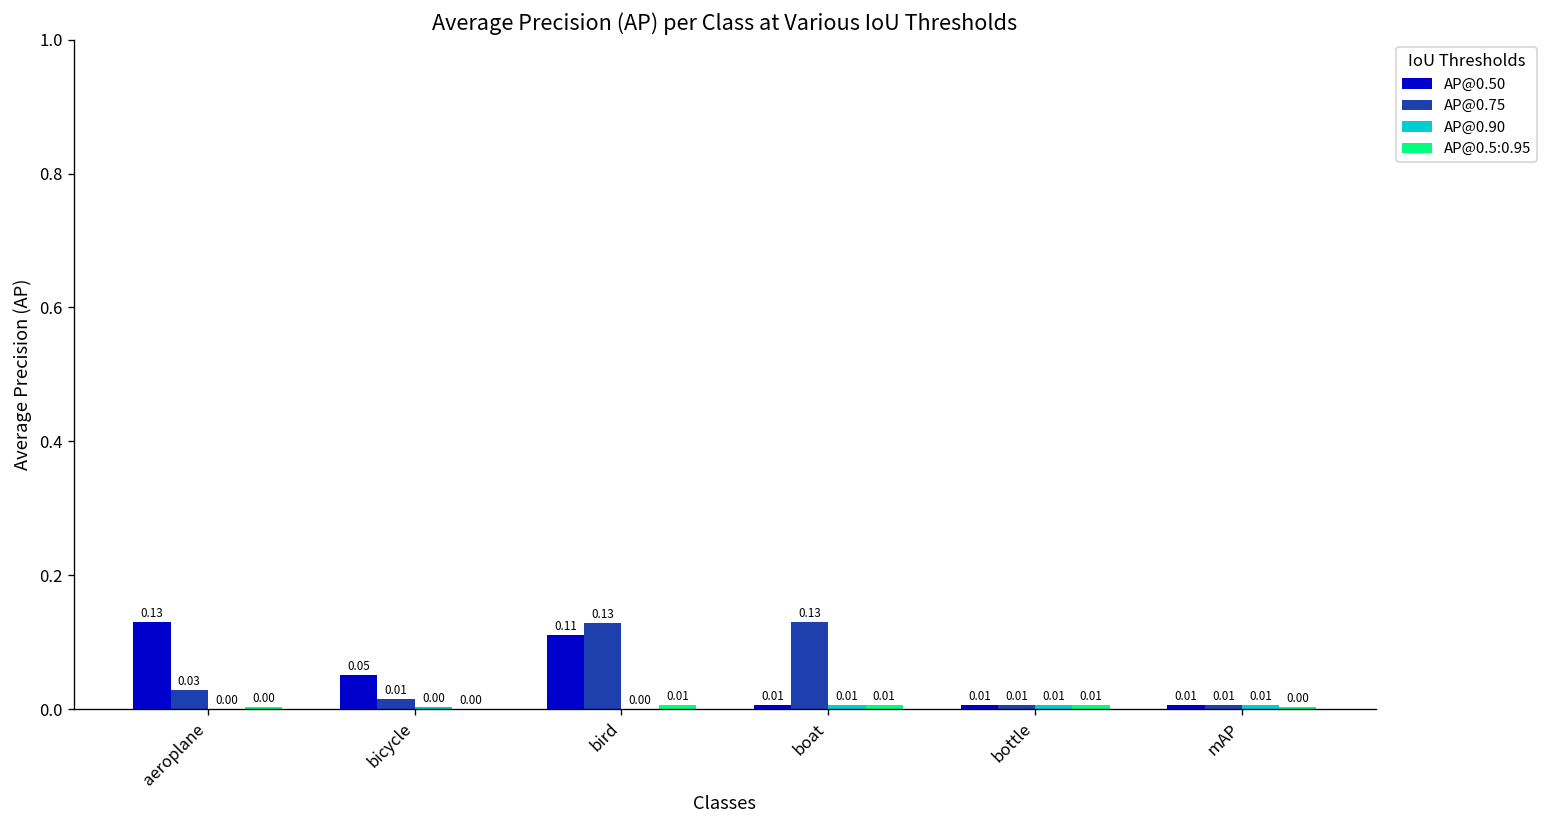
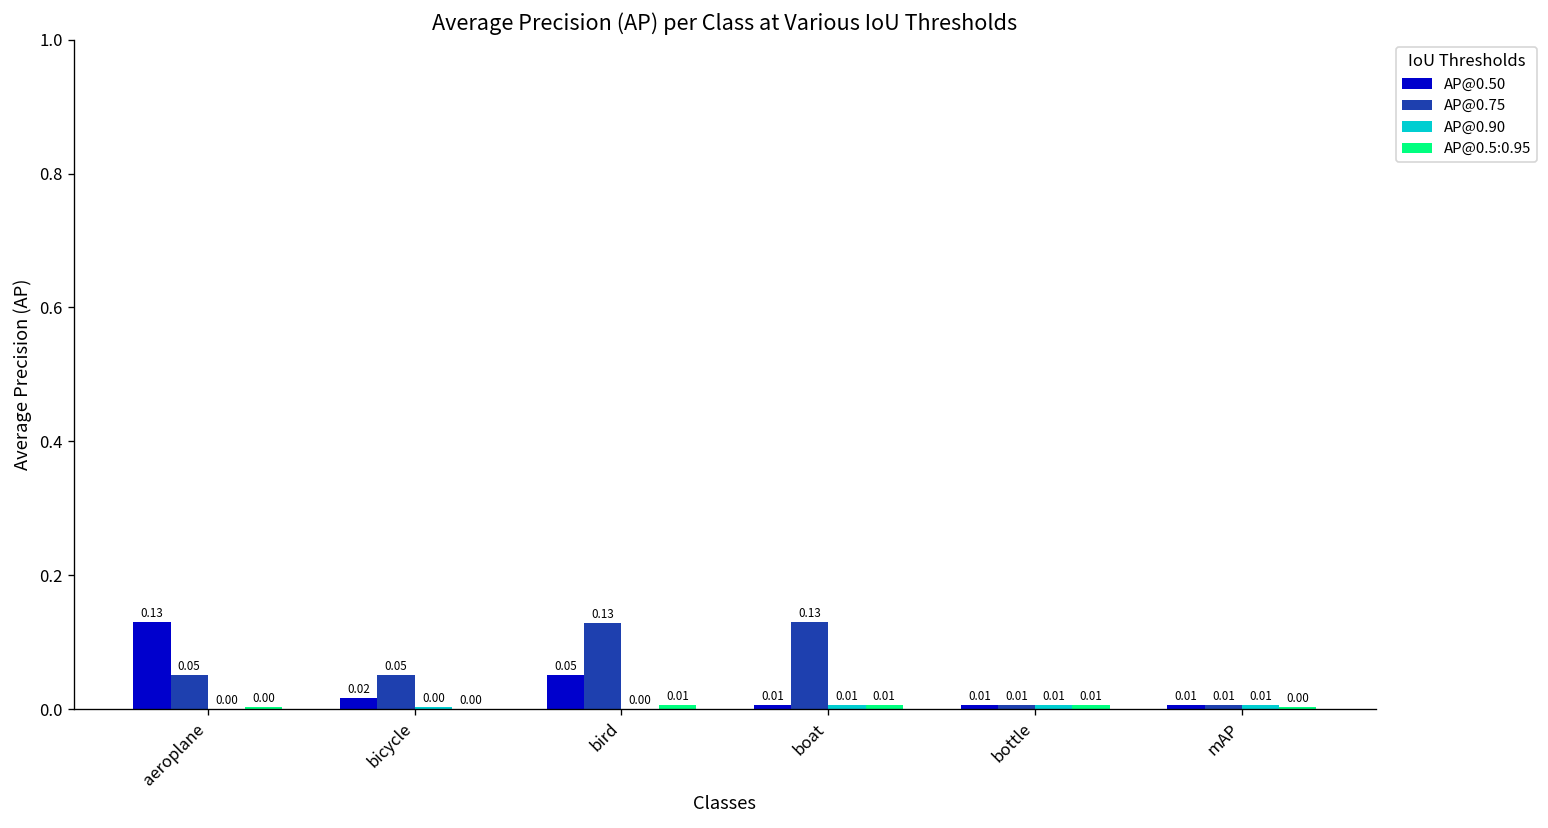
  {
    "AP@0.50": {
      "aeroplane": 0.13,
-     "bicycle": 0.05,
-     "bird": 0.11,
+     "bicycle": 0.02,
+     "bird": 0.05,
      "boat": 0.01,
      "bottle": 0.01,
      "mAP": 0.01
    },
    "AP@0.75": {
-     "aeroplane": 0.03,
-     "bicycle": 0.01,
+     "aeroplane": 0.05,
+     "bicycle": 0.05,
      "bird": 0.13,
      "boat": 0.13,
      "bottle": 0.01,
      "mAP": 0.01
    },
    "AP@0.90": {
      "aeroplane": 0.00,
      "bicycle": 0.00,
      "bird": 0.00,
      "boat": 0.01,
      "bottle": 0.01,
      "mAP": 0.01
    },
    "AP@0.5:0.95": {
      "aeroplane": 0.00,
      "bicycle": 0.00,
      "bird": 0.01,
      "boat": 0.01,
      "bottle": 0.01,
      "mAP": 0.00
    }
  }
